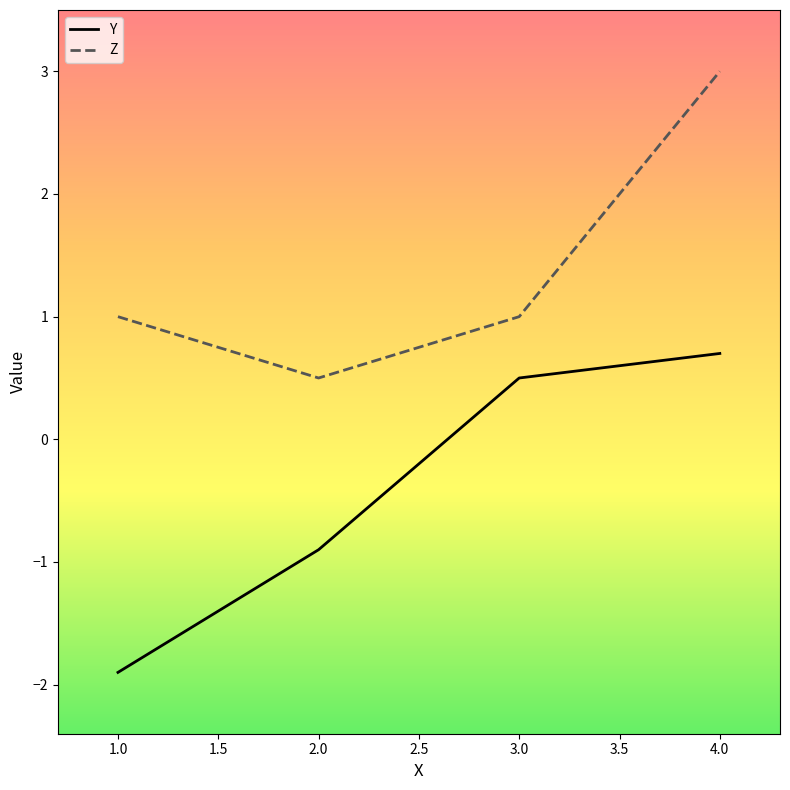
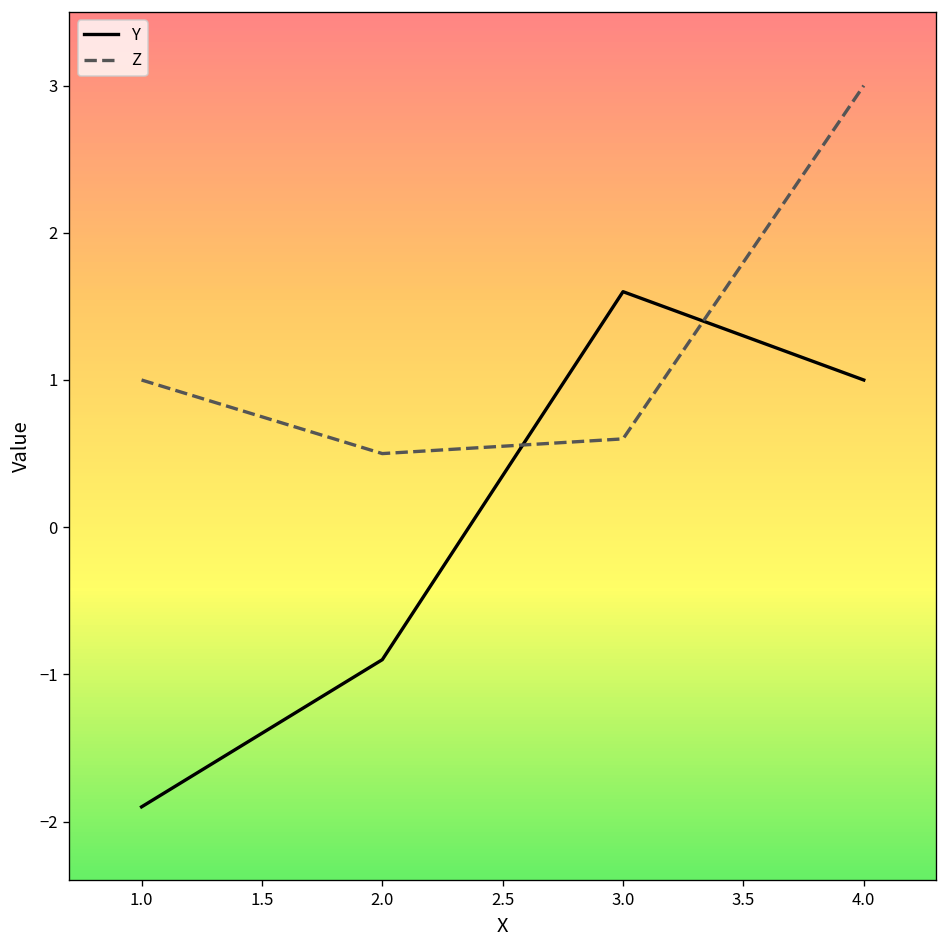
  {
    "Y": {
      "1.0": -1.9,
      "2.0": -0.9,
-     "3.0": 0.5,
-     "4.0": 0.7
+     "3.0": 1.6,
+     "4.0": 1.0
    },
    "Z": {
      "1.0": 1.0,
      "2.0": 0.5,
-     "3.0": 1.0,
+     "3.0": 0.6,
      "4.0": 3.0
    }
  }
